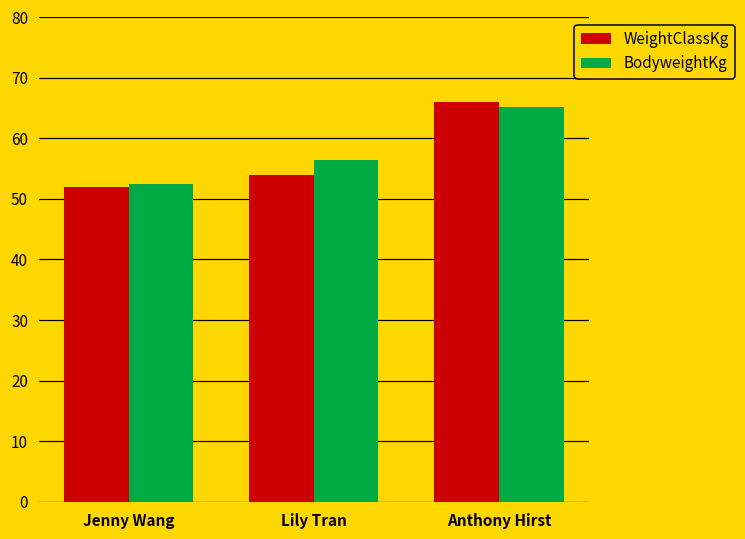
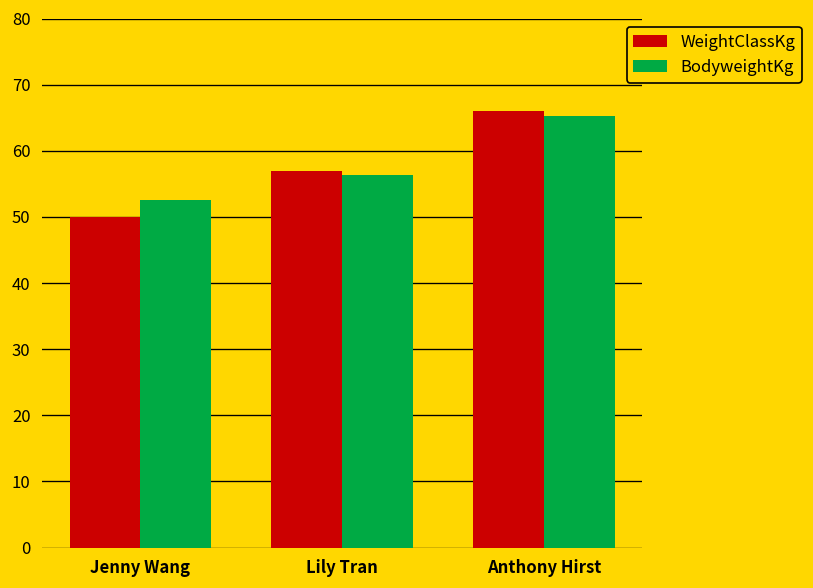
  {
    "WeightClassKg": {
-     "Jenny Wang": 52,
-     "Lily Tran": 54,
+     "Jenny Wang": 50,
+     "Lily Tran": 57,
      "Anthony Hirst": 66
    },
    "BodyweightKg": {
      "Jenny Wang": 53,
      "Lily Tran": 56,
      "Anthony Hirst": 65
    }
  }
